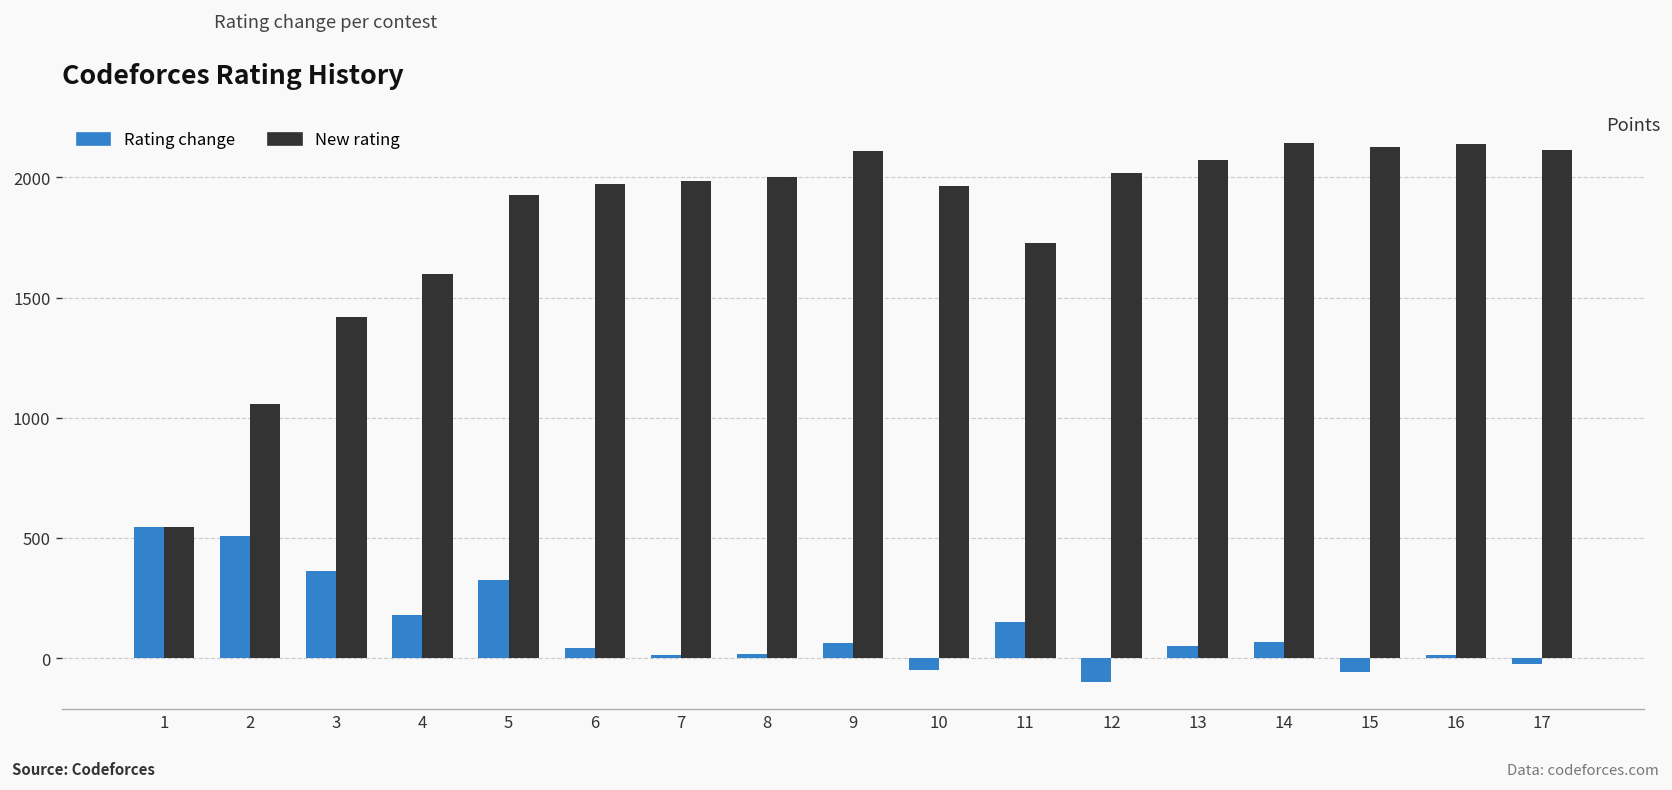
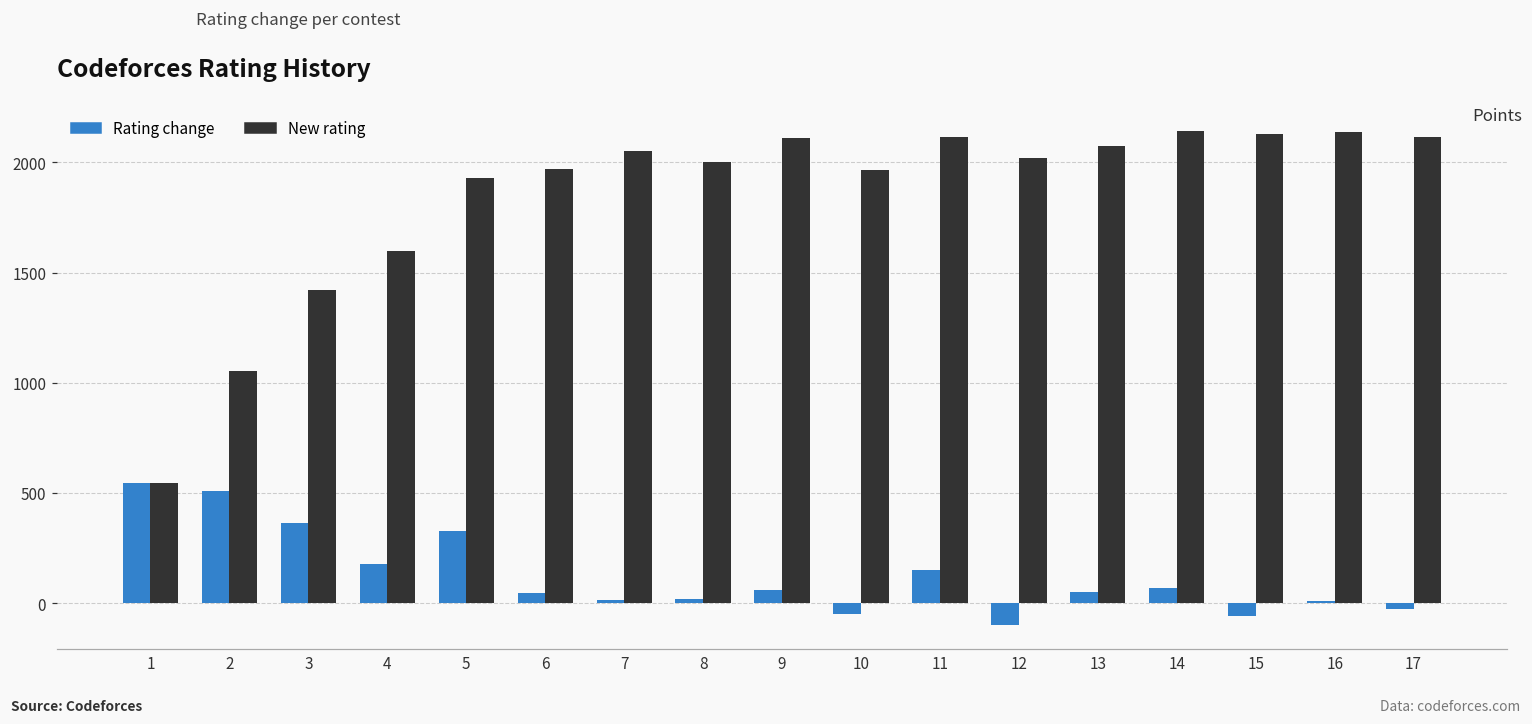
  {
    "Rating change": {
      "1": 550,
      "2": 510,
      "3": 370,
      "4": 180,
      "5": 330,
      "6": 50,
      "7": 10,
      "8": 20,
      "9": 60,
      "10": -50,
      "11": 150,
      "12": -100,
      "13": 50,
      "14": 70,
      "15": -60,
      "17": -20
    },
    "New rating": {
      "1": 550,
      "2": 1060,
      "3": 1420,
      "4": 1600,
      "5": 1930,
      "6": 1970,
-     "7": 1990,
+     "7": 2050,
      "8": 2000,
      "9": 2110,
      "10": 1970,
-     "11": 1730,
+     "11": 2120,
      "12": 2020,
      "13": 2070,
      "14": 2140,
      "15": 2130,
      "16": 2140,
      "17": 2120
    }
  }
